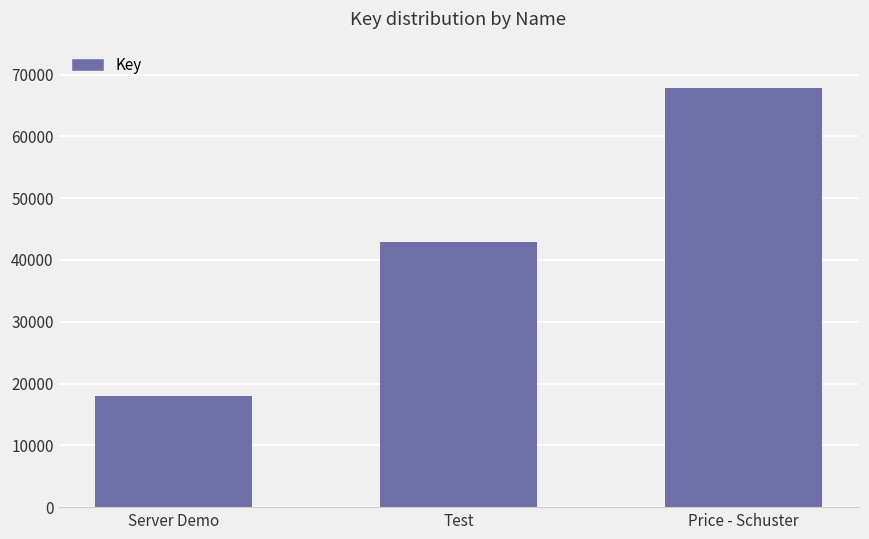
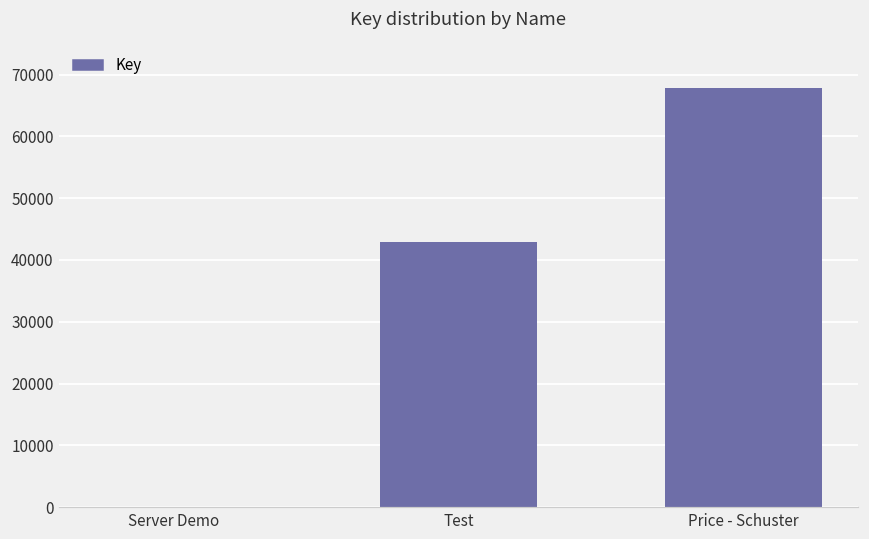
  {
-   "Server Demo": 18000,
+   "Server Demo": 0,
    "Test": 43000,
    "Price - Schuster": 68000
  }
